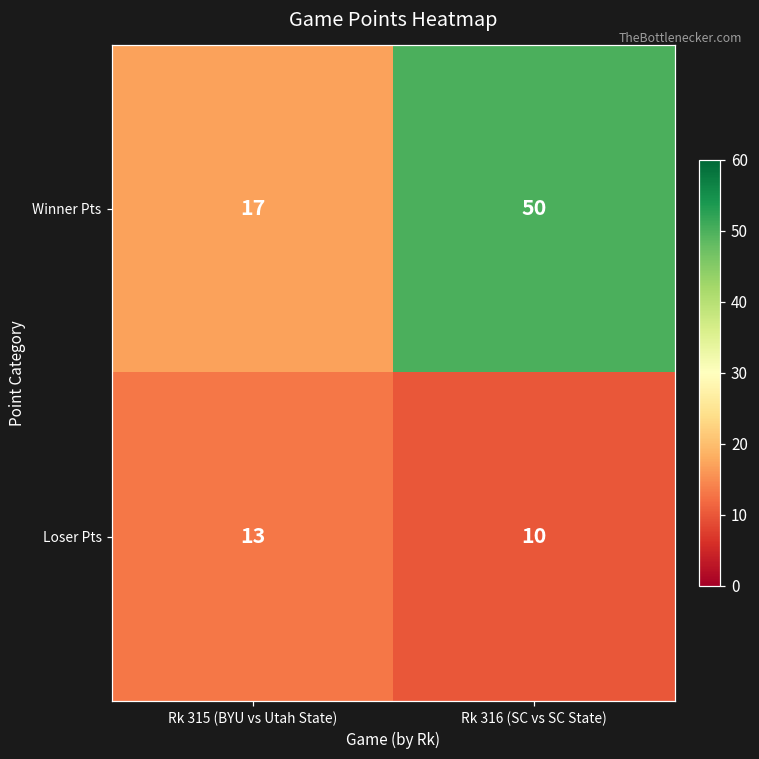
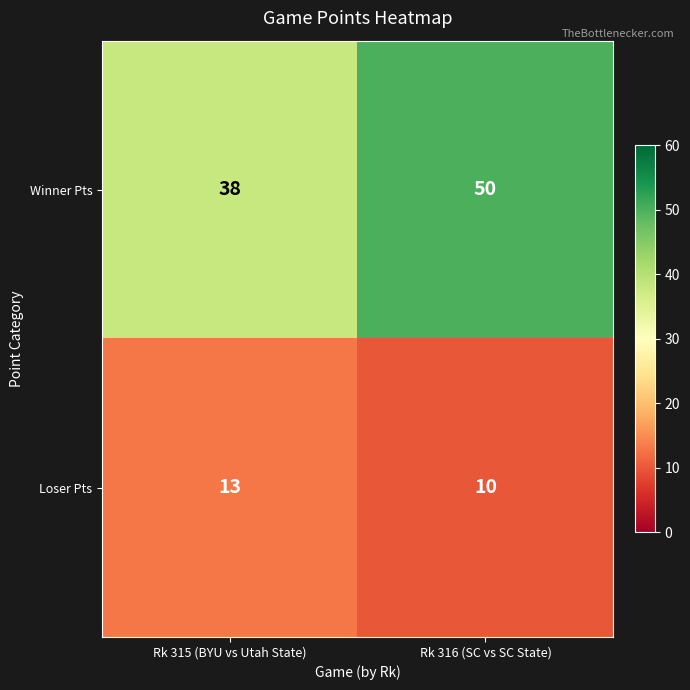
  {
    "Winner Pts": {
-     "Rk 315 (BYU vs Utah State)": 17,
+     "Rk 315 (BYU vs Utah State)": 38,
      "Rk 316 (SC vs SC State)": 50
    },
    "Loser Pts": {
      "Rk 315 (BYU vs Utah State)": 13,
      "Rk 316 (SC vs SC State)": 10
    }
  }
